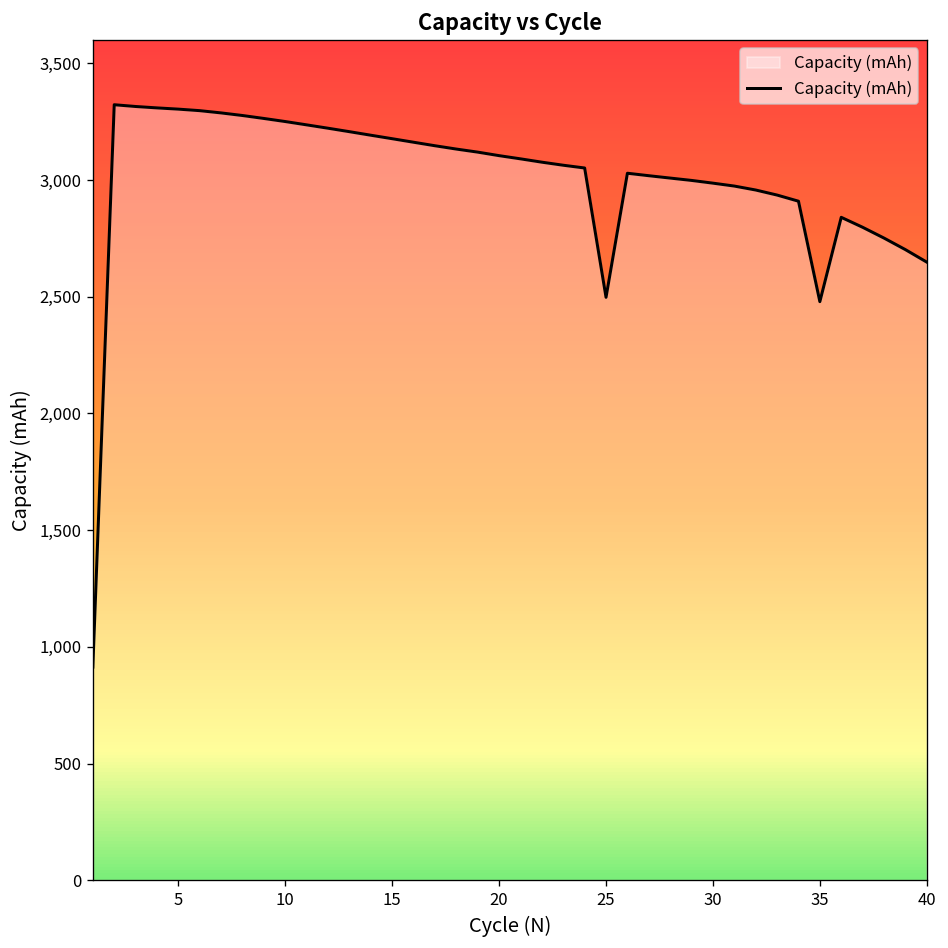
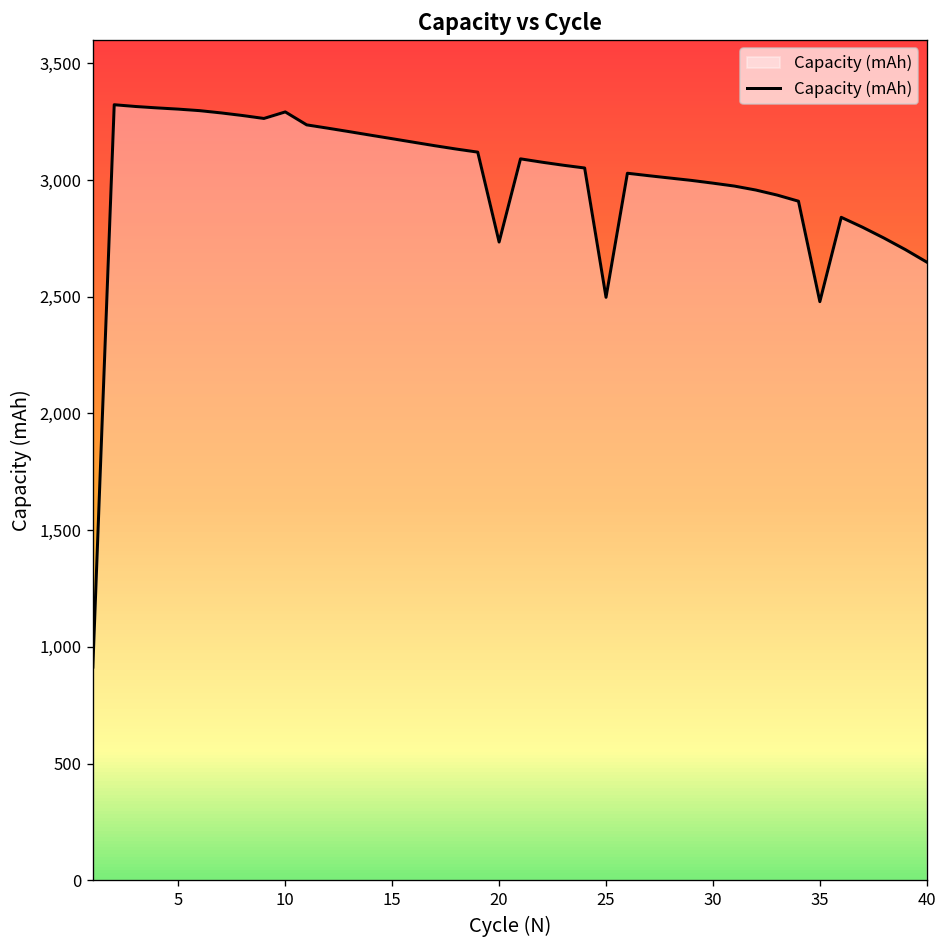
  {
    "5": "3,300",
-   "10": "3,250",
+   "10": "3,290",
    "15": "3,180",
-   "20": "3,100",
+   "20": "2,730",
    "25": "2,500",
    "30": "2,990",
    "35": "2,480",
    "40": "2,650"
  }
